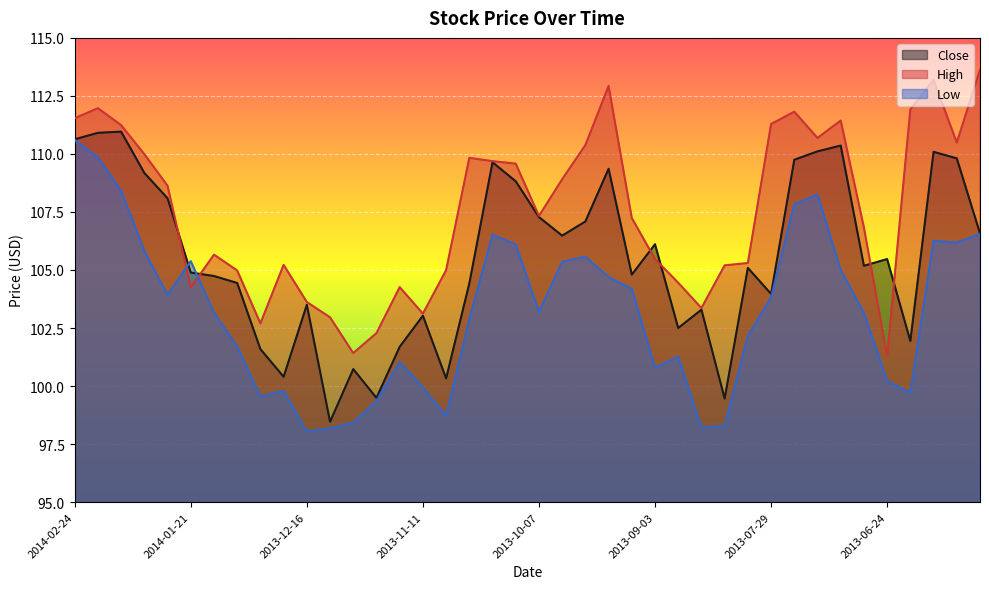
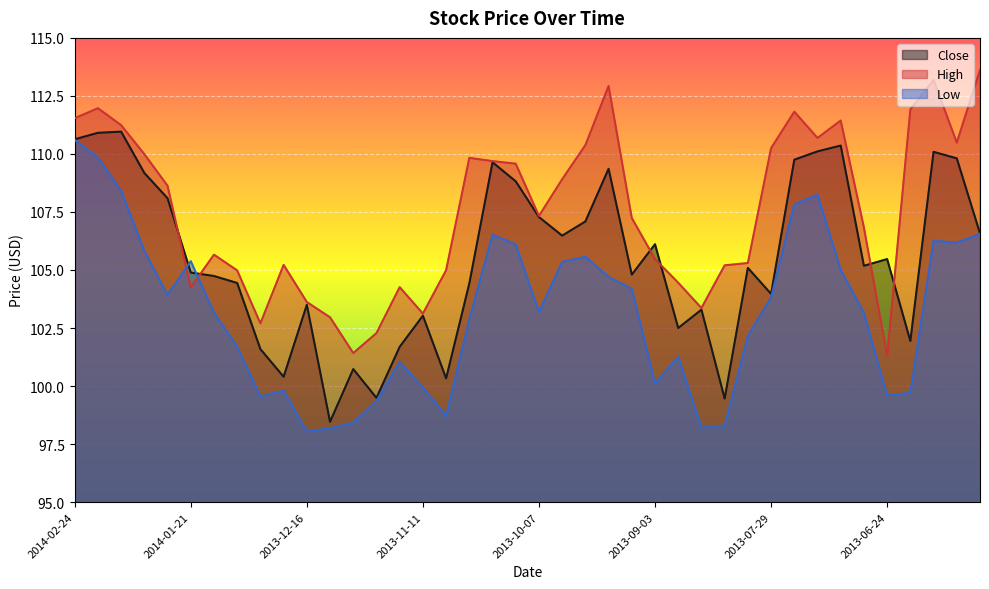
  {
    "Close": {
      "2014-01-21": 104.9,
      "2013-12-16": 103.5,
      "2013-09-03": 106.1,
      "2013-07-29": 104.0,
      "2013-06-24": 105.5
    },
    "High": {
      "2014-02-24": 111.5,
      "2014-01-21": 104.3,
      "2013-12-16": 103.6,
      "2013-09-03": 105.5,
-     "2013-07-29": 111.3,
+     "2013-07-29": 110.3,
      "2013-06-24": 101.3
    },
    "Low": {
      "2014-01-21": 105.4,
      "2013-12-16": 98.0,
      "2013-11-11": 99.9,
      "2013-10-07": 103.2,
-     "2013-09-03": 100.8,
+     "2013-09-03": 100.1,
      "2013-07-29": 103.8,
-     "2013-06-24": 100.2
+     "2013-06-24": 99.6
    }
  }
